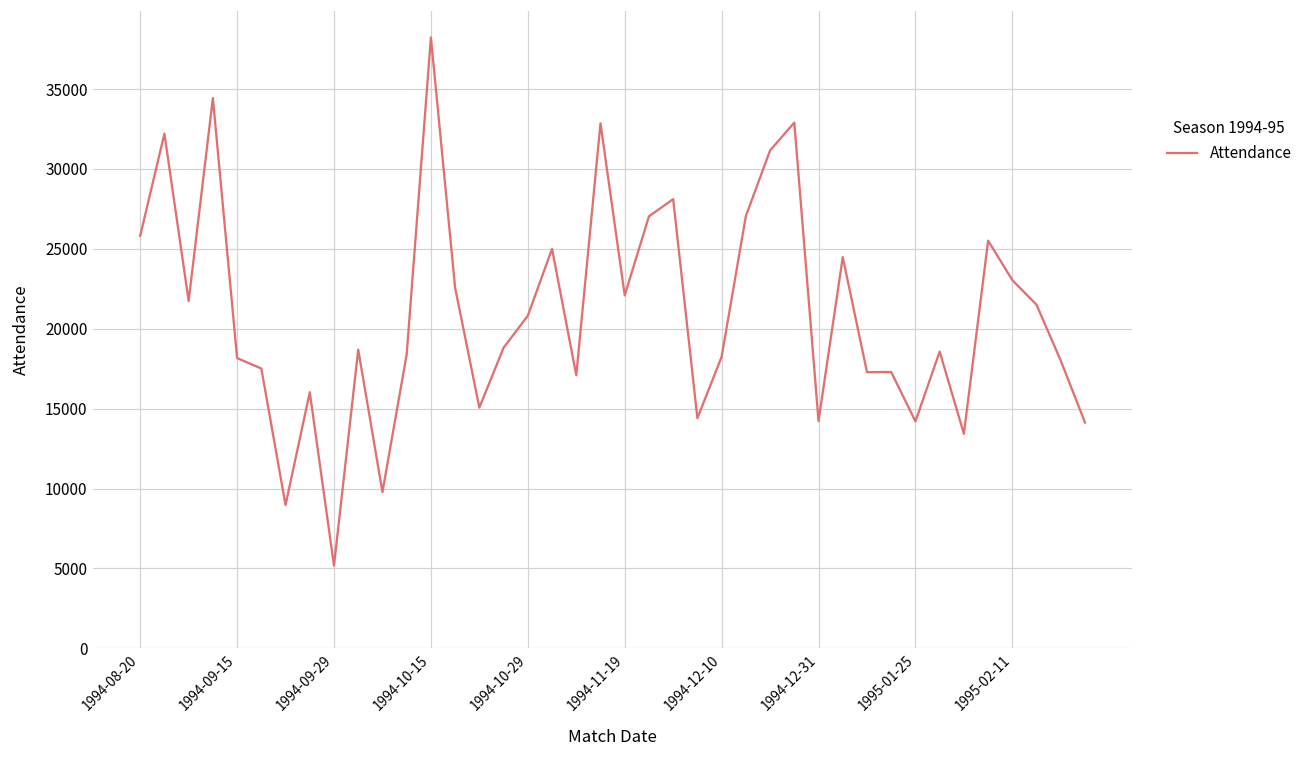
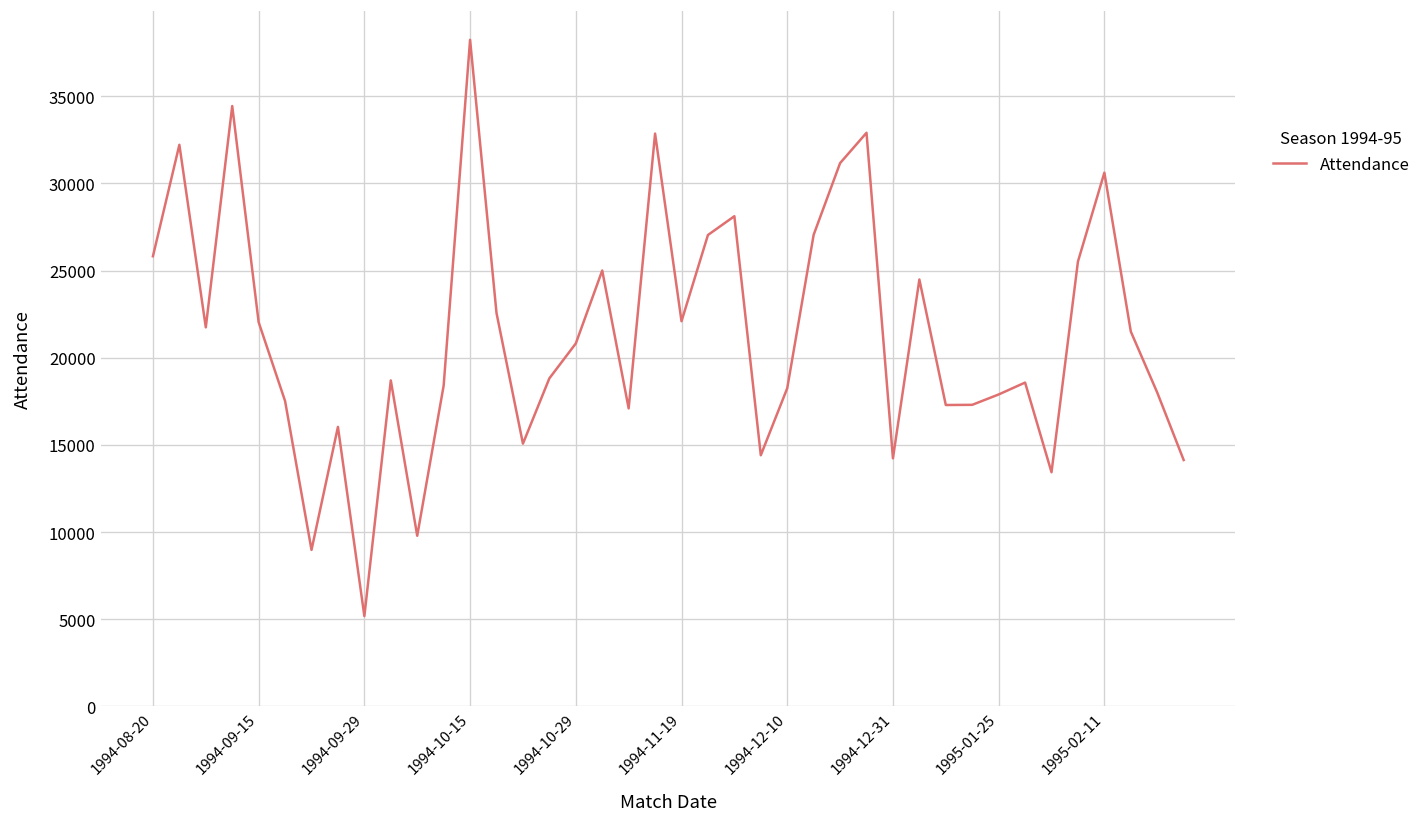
  {
    "1994-08-20": 25800,
-   "1994-09-15": 18200,
+   "1994-09-15": 22000,
    "1994-09-29": 5200,
    "1994-10-15": 38200,
    "1994-10-29": 20800,
    "1994-11-19": 22100,
    "1994-12-10": 18200,
    "1994-12-31": 14200,
-   "1995-01-25": 14200,
-   "1995-02-11": 23000
+   "1995-01-25": 17900,
+   "1995-02-11": 30600
  }
